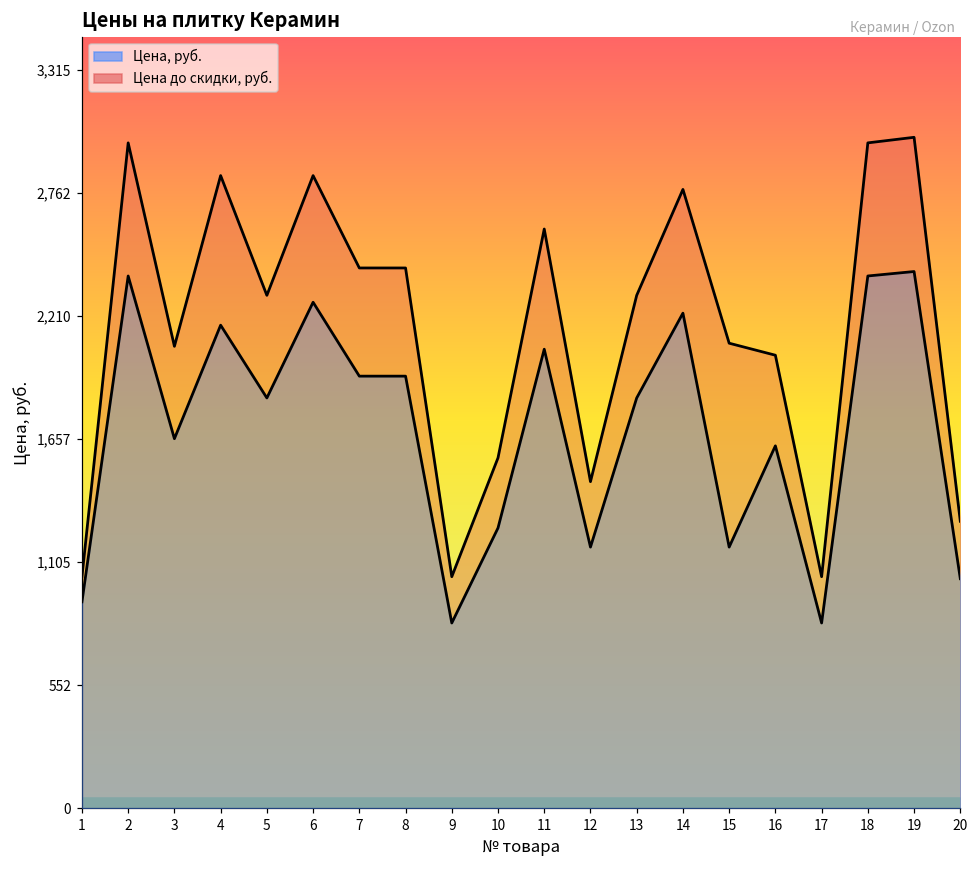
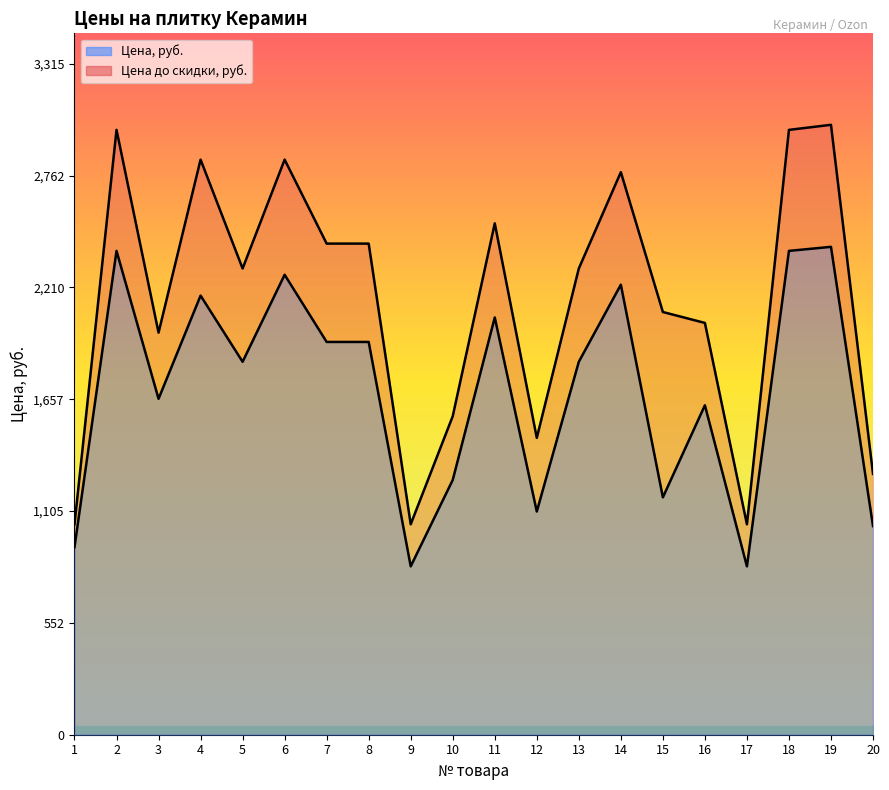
  {
    "Цена до скидки, руб.": {
      "1": "1,040",
      "2": "2,990",
-     "3": "2,080",
+     "3": "1,990",
      "4": "2,840",
      "5": "2,300",
      "6": "2,840",
      "7": "2,430",
      "8": "2,430",
      "9": "1,040",
      "10": "1,570",
-     "11": "2,600",
+     "11": "2,530",
      "12": "1,470",
      "13": "2,300",
      "14": "2,780",
      "15": "2,090",
      "16": "2,040",
      "17": "1,040",
      "18": "2,990",
      "19": "3,010",
      "20": "1,290"
    },
    "Цена, руб.": {
      "1": "930",
      "2": "2,390",
      "3": "1,660",
      "4": "2,170",
      "5": "1,840",
      "6": "2,270",
      "7": "1,940",
      "8": "1,940",
      "9": "830",
      "10": "1,260",
      "11": "2,060",
-     "12": "1,170",
+     "12": "1,100",
      "13": "1,840",
      "14": "2,220",
      "15": "1,170",
      "16": "1,630",
      "17": "830",
      "18": "2,390",
      "19": "2,410",
      "20": "1,030"
    }
  }
